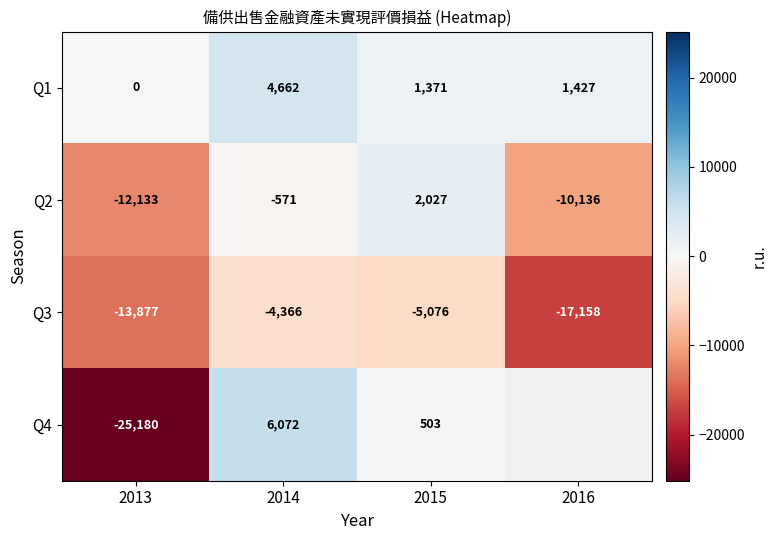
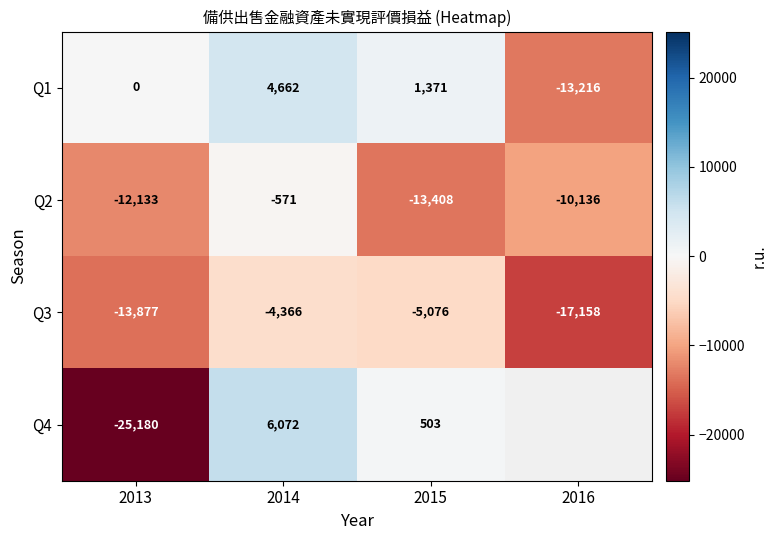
  {
    "Q1": {
      "2013": "0",
      "2014": "4,662",
      "2015": "1,371",
-     "2016": "1,427"
+     "2016": "-13,216"
    },
    "Q2": {
      "2013": "-12,133",
      "2014": "-571",
-     "2015": "2,027",
+     "2015": "-13,408",
      "2016": "-10,136"
    },
    "Q3": {
      "2013": "-13,877",
      "2014": "-4,366",
      "2015": "-5,076",
      "2016": "-17,158"
    },
    "Q4": {
      "2013": "-25,180",
      "2014": "6,072",
      "2015": "503"
    }
  }
